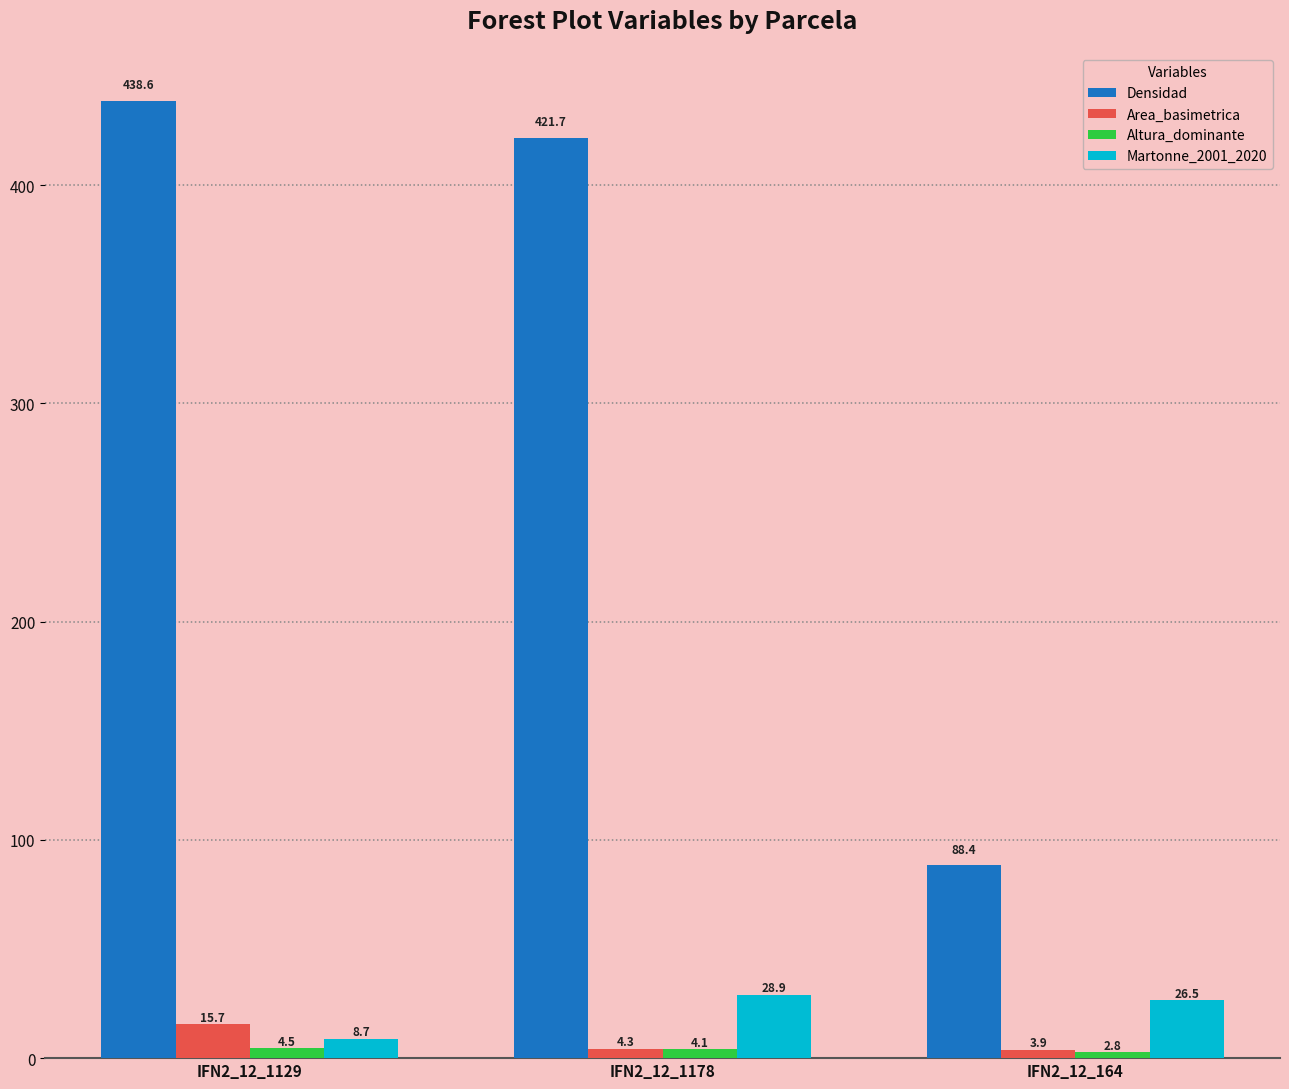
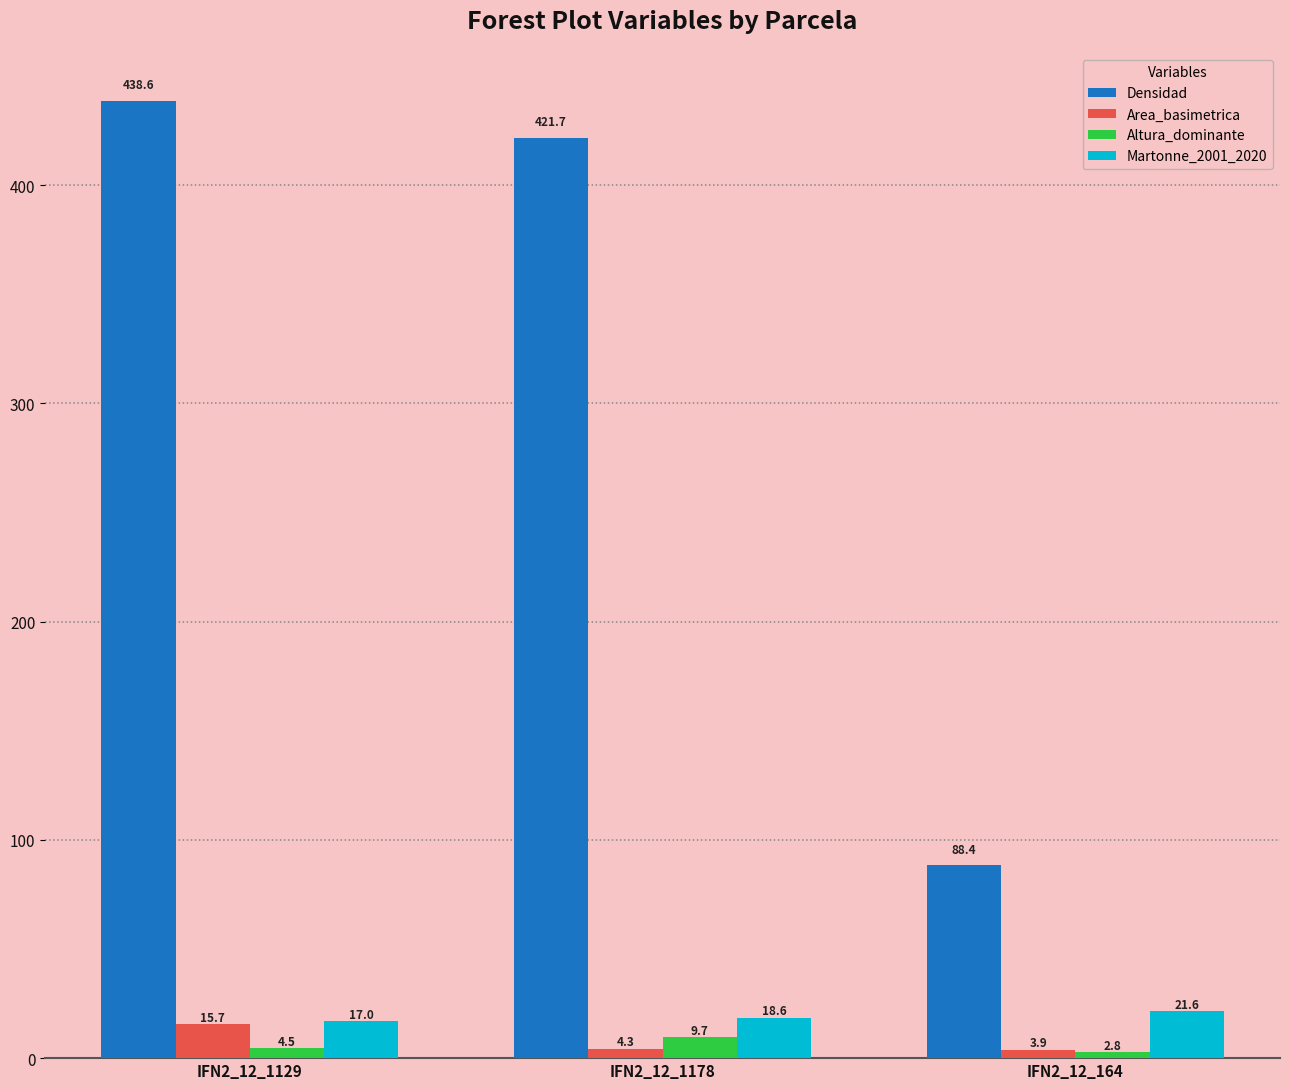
  {
    "Densidad": {
      "IFN2_12_1129": 438.6,
      "IFN2_12_1178": 421.7,
      "IFN2_12_164": 88.4
    },
    "Area_basimetrica": {
      "IFN2_12_1129": 15.7,
      "IFN2_12_1178": 4.3,
      "IFN2_12_164": 3.9
    },
    "Altura_dominante": {
      "IFN2_12_1129": 4.5,
-     "IFN2_12_1178": 4.1,
+     "IFN2_12_1178": 9.7,
      "IFN2_12_164": 2.8
    },
    "Martonne_2001_2020": {
-     "IFN2_12_1129": 8.7,
-     "IFN2_12_1178": 28.9,
-     "IFN2_12_164": 26.5
+     "IFN2_12_1129": 17.0,
+     "IFN2_12_1178": 18.6,
+     "IFN2_12_164": 21.6
    }
  }
